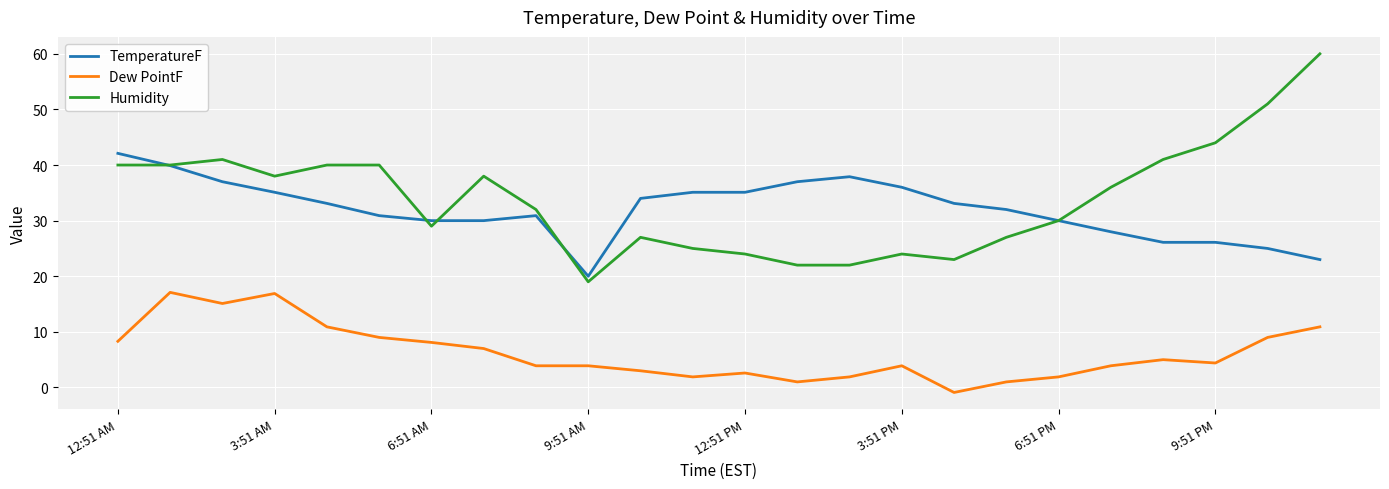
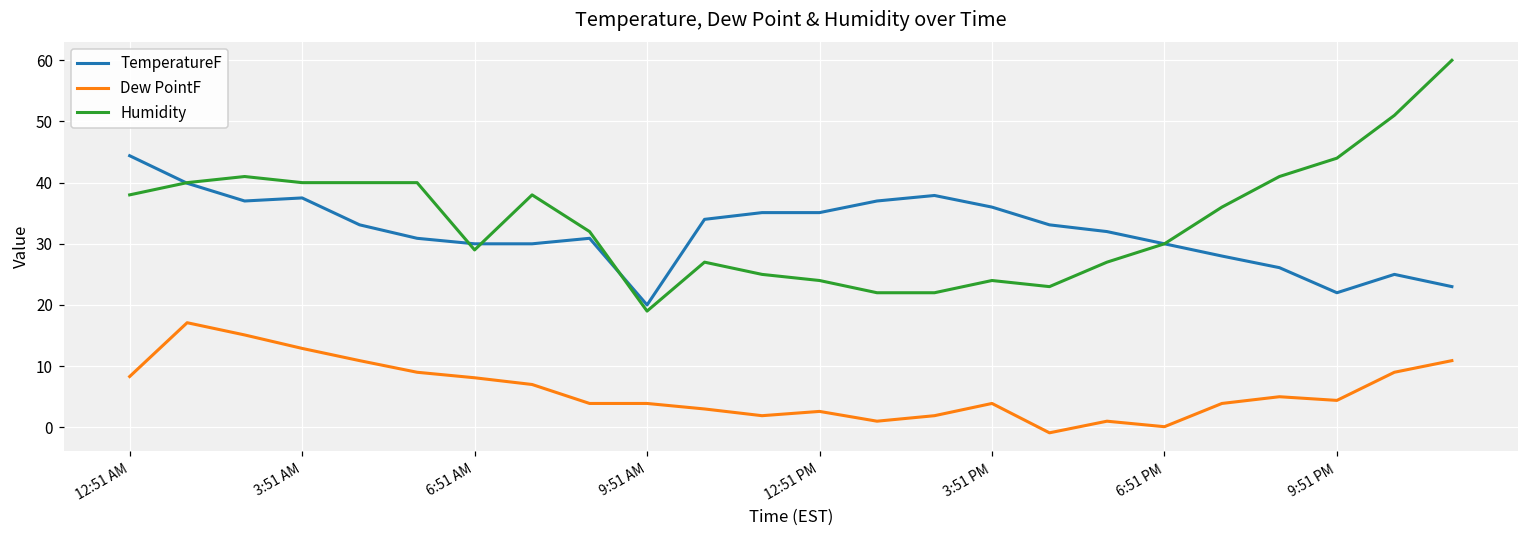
  {
    "TemperatureF": {
-     "12:51 AM": 42,
-     "3:51 AM": 35,
+     "12:51 AM": 44,
+     "3:51 AM": 38,
      "6:51 AM": 30,
      "9:51 AM": 20,
      "12:51 PM": 35,
      "3:51 PM": 36,
-     "9:51 PM": 26
+     "9:51 PM": 22
    },
    "Dew PointF": {
      "12:51 AM": 8,
-     "3:51 AM": 17,
+     "3:51 AM": 13,
      "6:51 AM": 8,
      "9:51 AM": 4,
      "12:51 PM": 3,
      "3:51 PM": 4,
-     "6:51 PM": 2,
+     "6:51 PM": 0,
      "9:51 PM": 4
    },
    "Humidity": {
-     "12:51 AM": 40,
-     "3:51 AM": 38,
+     "12:51 AM": 38,
+     "3:51 AM": 40,
      "6:51 AM": 29,
      "9:51 AM": 19,
      "12:51 PM": 24,
      "3:51 PM": 24,
      "9:51 PM": 44
    }
  }
